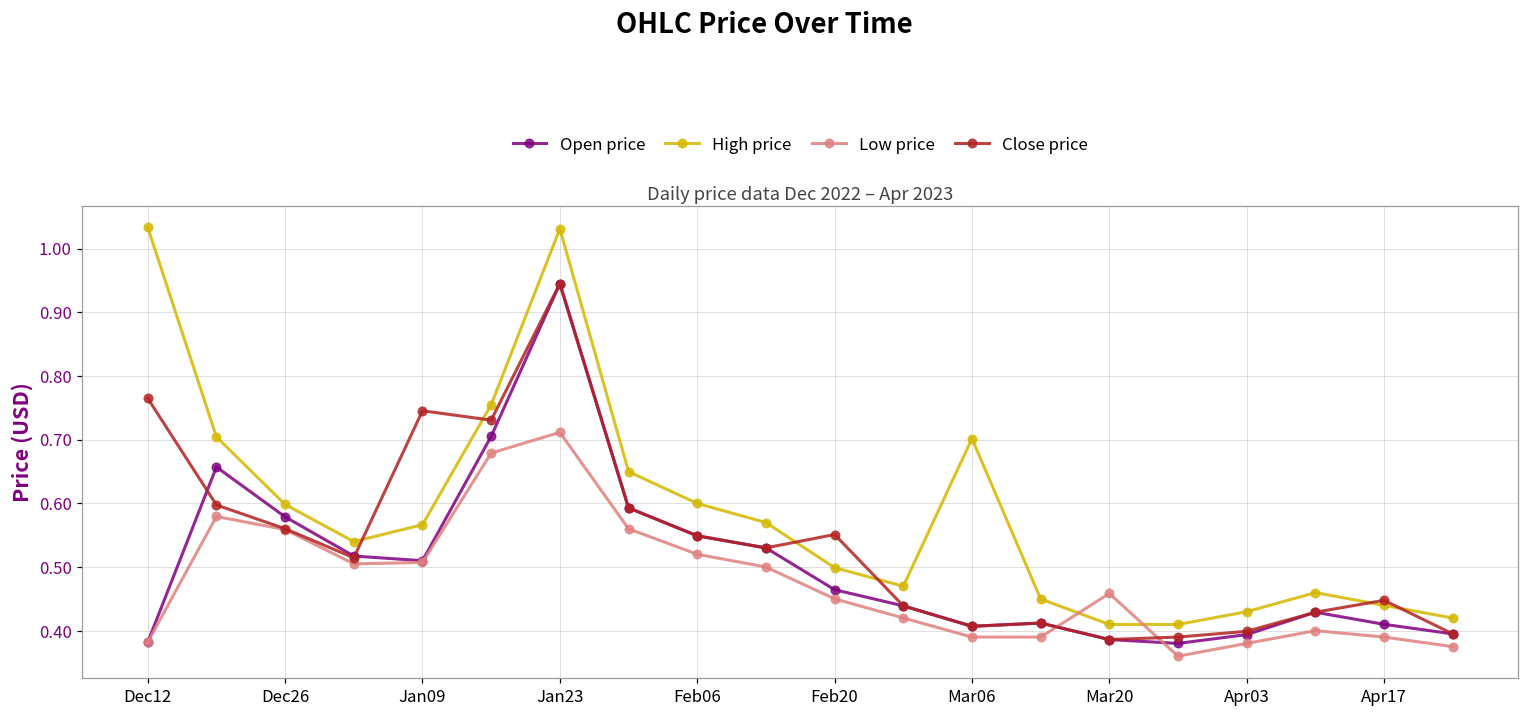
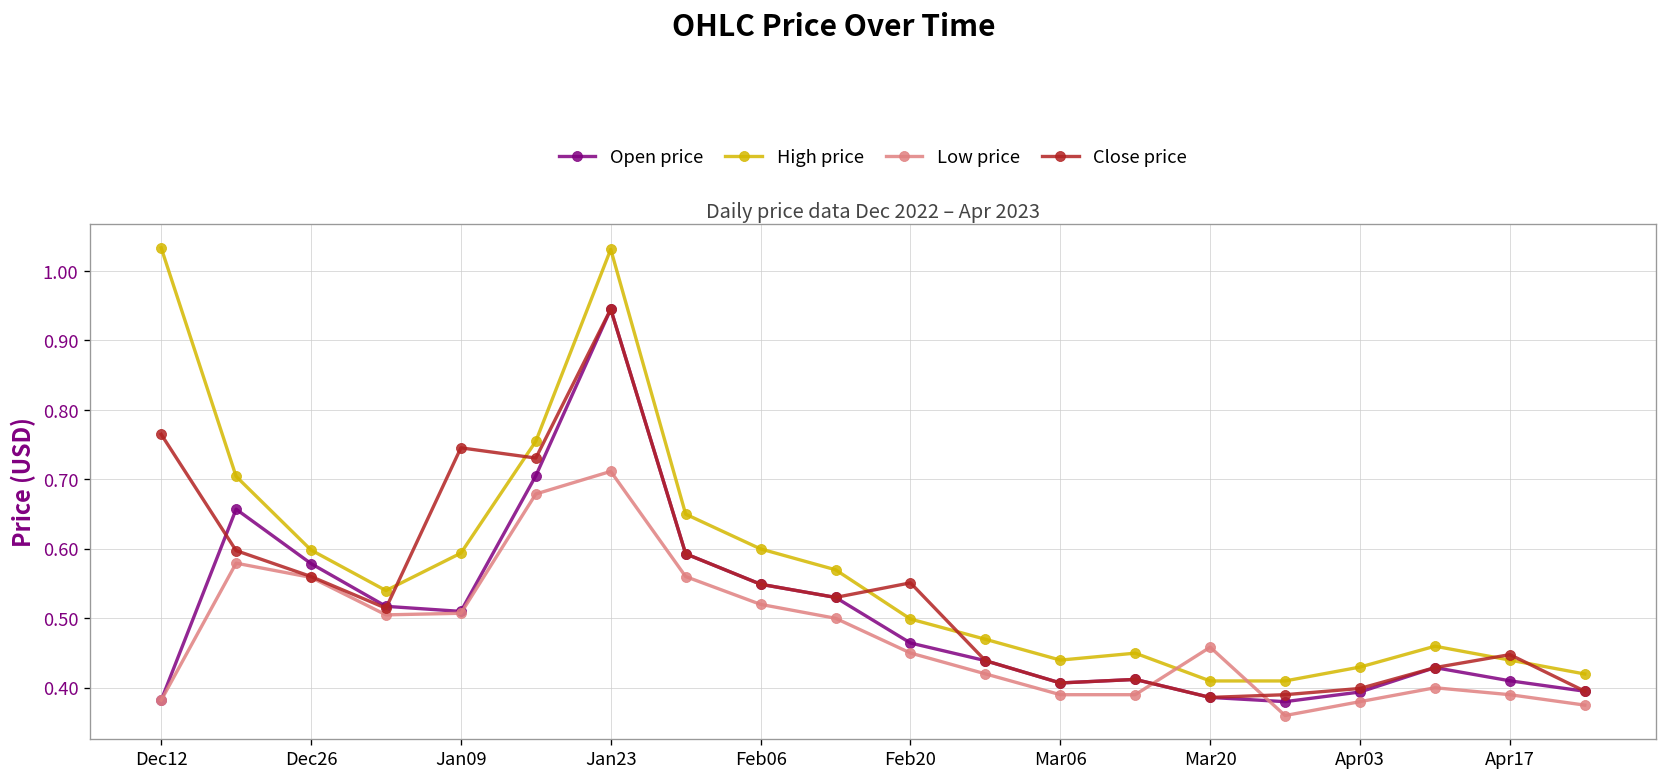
  {
    "Open price": {
      "Dec26": 0.58,
      "Feb20": 0.46,
      "Apr03": 0.39,
      "Apr17": 0.41
    },
    "High price": {
      "Dec12": 1.03,
      "Dec26": 0.60,
-     "Jan09": 0.57,
+     "Jan09": 0.59,
      "Jan23": 1.03,
      "Feb06": 0.60,
      "Feb20": 0.50,
-     "Mar06": 0.70,
+     "Mar06": 0.44,
      "Mar20": 0.41,
      "Apr03": 0.43,
      "Apr17": 0.44
    },
    "Low price": {
      "Jan23": 0.71,
      "Feb06": 0.52,
      "Feb20": 0.45,
      "Mar06": 0.39,
      "Mar20": 0.46,
      "Apr03": 0.38,
      "Apr17": 0.39
    },
    "Close price": {
      "Dec12": 0.76,
      "Jan09": 0.75,
      "Feb20": 0.55,
      "Apr03": 0.40,
      "Apr17": 0.45
    }
  }
